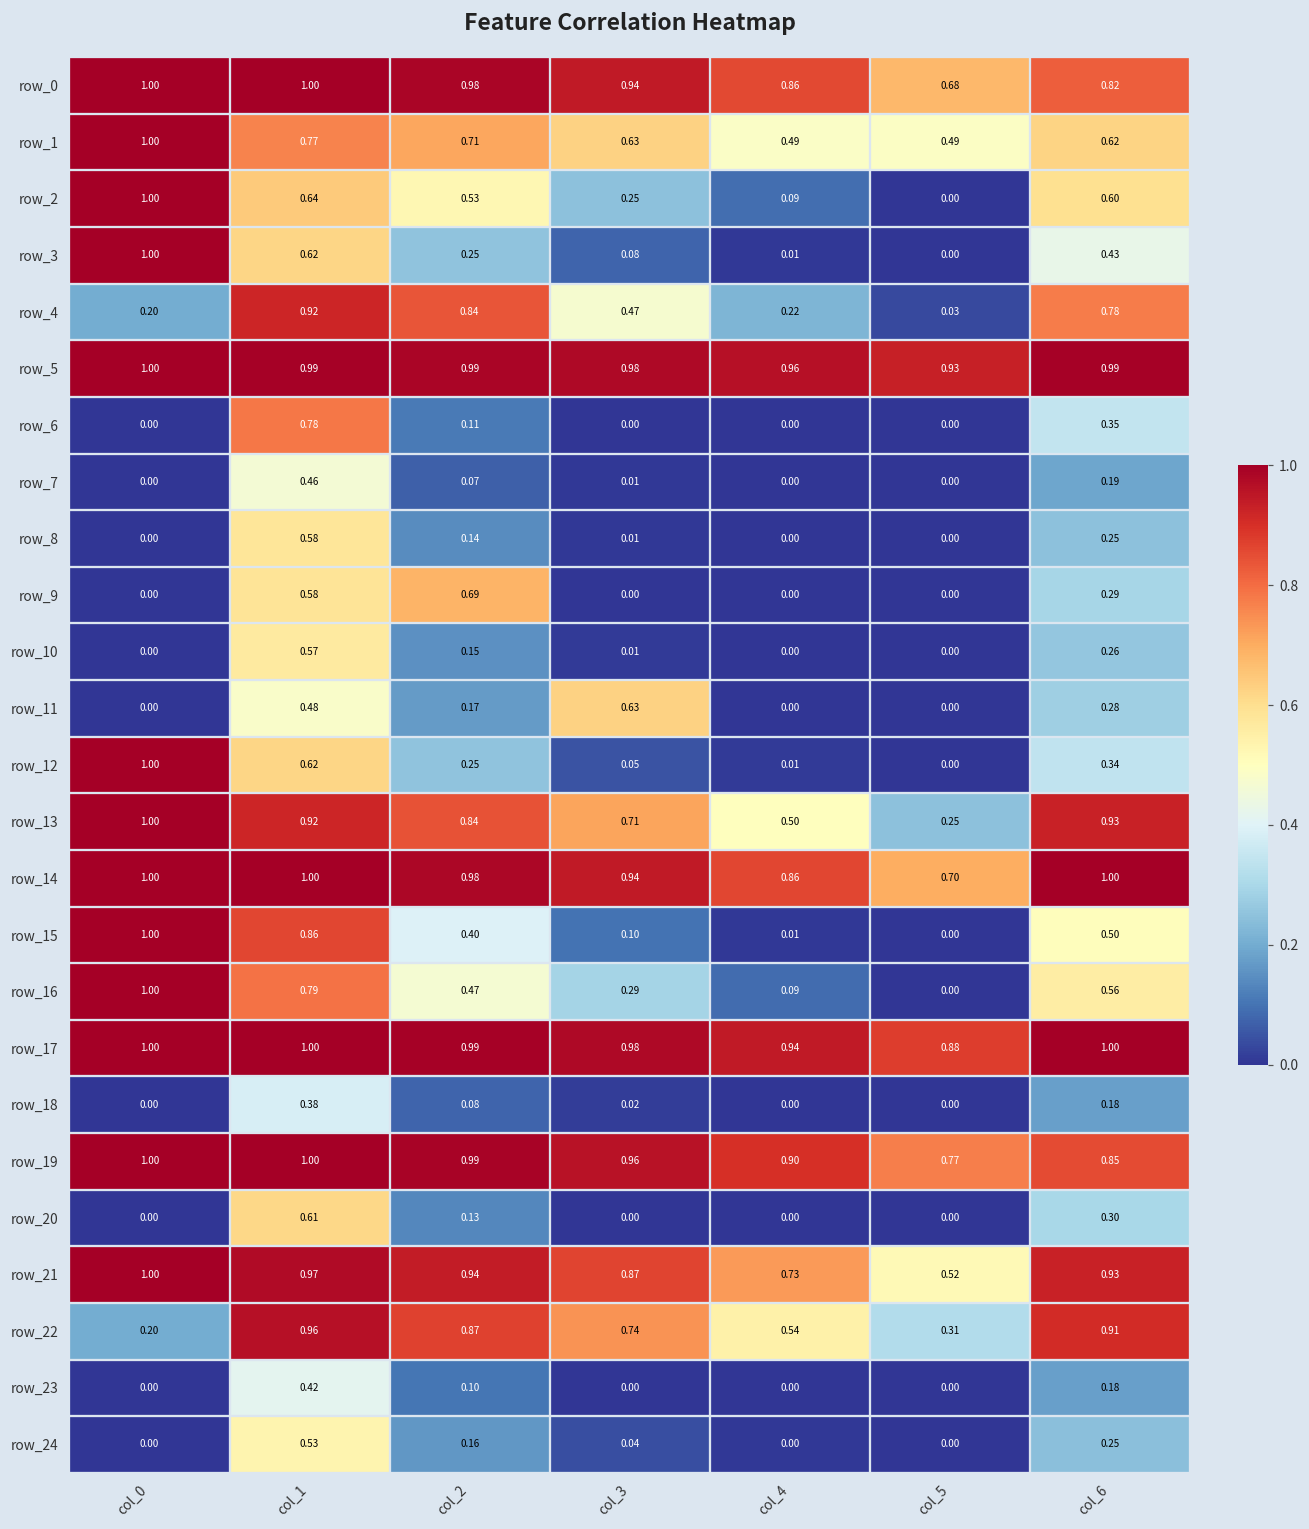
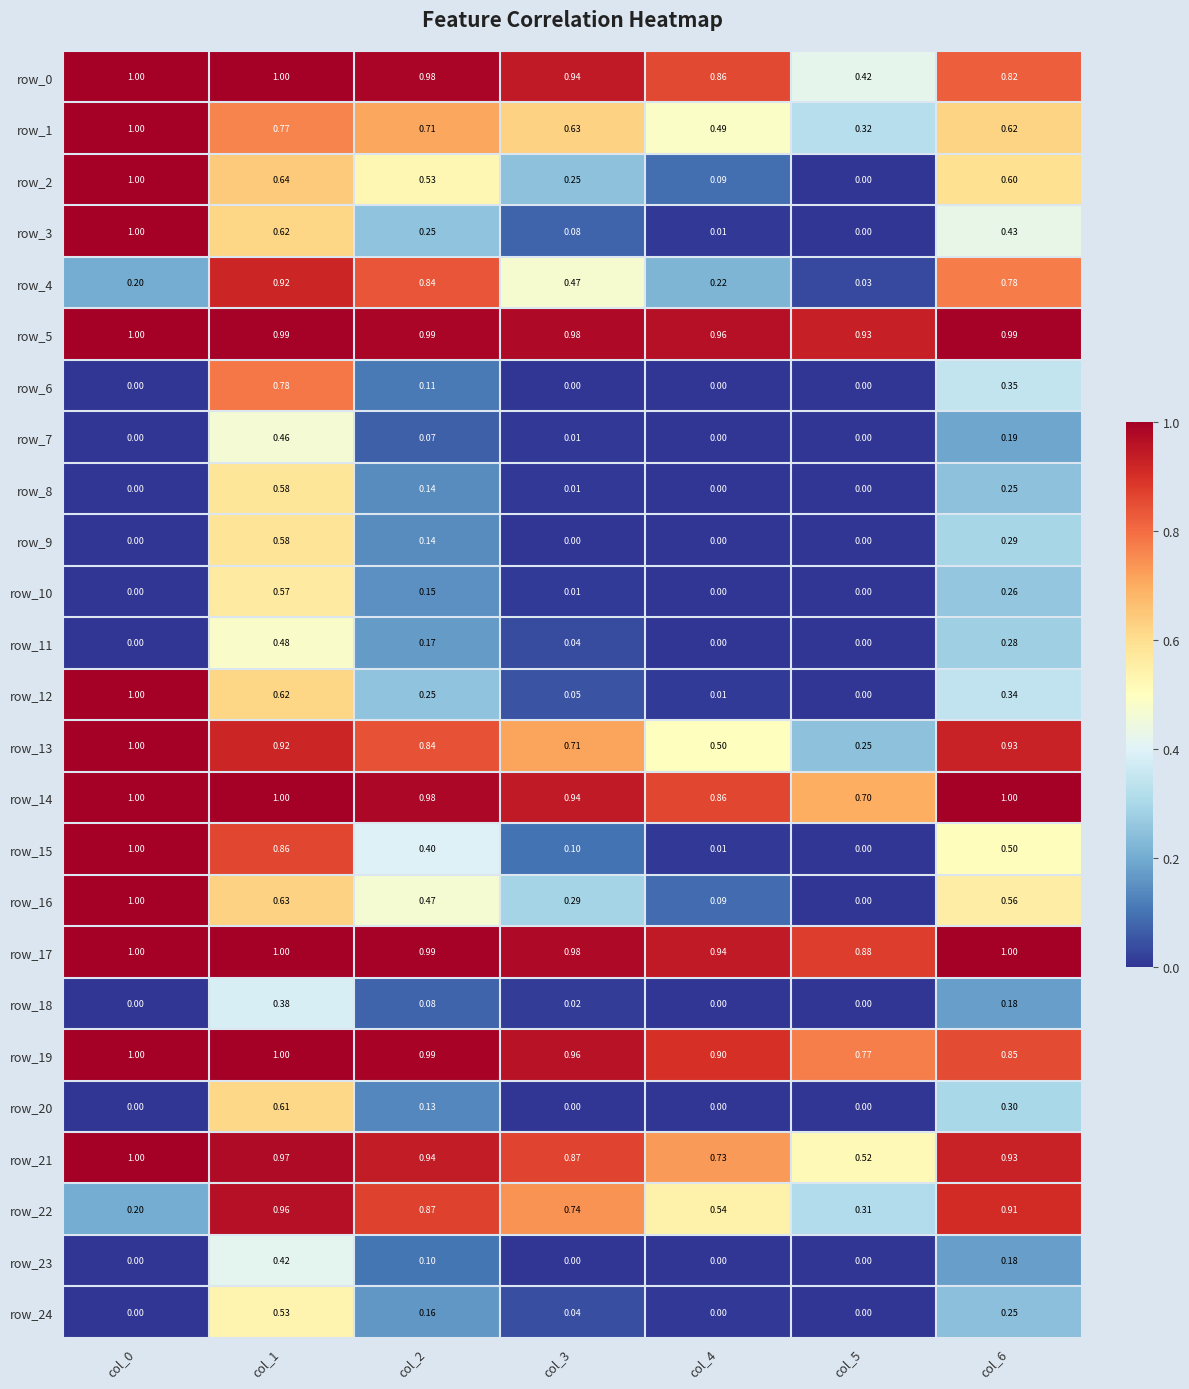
  {
    "row_0": {
      "col_0": 1.00,
      "col_1": 1.00,
      "col_2": 0.98,
      "col_3": 0.94,
      "col_4": 0.86,
-     "col_5": 0.68,
+     "col_5": 0.42,
      "col_6": 0.82
    },
    "row_1": {
      "col_0": 1.00,
      "col_1": 0.77,
      "col_2": 0.71,
      "col_3": 0.63,
      "col_4": 0.49,
-     "col_5": 0.49,
+     "col_5": 0.32,
      "col_6": 0.62
    },
    "row_2": {
      "col_0": 1.00,
      "col_1": 0.64,
      "col_2": 0.53,
      "col_3": 0.25,
      "col_4": 0.09,
      "col_5": 0.00,
      "col_6": 0.60
    },
    "row_3": {
      "col_0": 1.00,
      "col_1": 0.62,
      "col_2": 0.25,
      "col_3": 0.08,
      "col_4": 0.01,
      "col_5": 0.00,
      "col_6": 0.43
    },
    "row_4": {
      "col_0": 0.20,
      "col_1": 0.92,
      "col_2": 0.84,
      "col_3": 0.47,
      "col_4": 0.22,
      "col_5": 0.03,
      "col_6": 0.78
    },
    "row_5": {
      "col_0": 1.00,
      "col_1": 0.99,
      "col_2": 0.99,
      "col_3": 0.98,
      "col_4": 0.96,
      "col_5": 0.93,
      "col_6": 0.99
    },
    "row_6": {
      "col_0": 0.00,
      "col_1": 0.78,
      "col_2": 0.11,
      "col_3": 0.00,
      "col_4": 0.00,
      "col_5": 0.00,
      "col_6": 0.35
    },
    "row_7": {
      "col_0": 0.00,
      "col_1": 0.46,
      "col_2": 0.07,
      "col_3": 0.01,
      "col_4": 0.00,
      "col_5": 0.00,
      "col_6": 0.19
    },
    "row_8": {
      "col_0": 0.00,
      "col_1": 0.58,
      "col_2": 0.14,
      "col_3": 0.01,
      "col_4": 0.00,
      "col_5": 0.00,
      "col_6": 0.25
    },
    "row_9": {
      "col_0": 0.00,
      "col_1": 0.58,
-     "col_2": 0.69,
+     "col_2": 0.14,
      "col_3": 0.00,
      "col_4": 0.00,
      "col_5": 0.00,
      "col_6": 0.29
    },
    "row_10": {
      "col_0": 0.00,
      "col_1": 0.57,
      "col_2": 0.15,
      "col_3": 0.01,
      "col_4": 0.00,
      "col_5": 0.00,
      "col_6": 0.26
    },
    "row_11": {
      "col_0": 0.00,
      "col_1": 0.48,
      "col_2": 0.17,
-     "col_3": 0.63,
+     "col_3": 0.04,
      "col_4": 0.00,
      "col_5": 0.00,
      "col_6": 0.28
    },
    "row_12": {
      "col_0": 1.00,
      "col_1": 0.62,
      "col_2": 0.25,
      "col_3": 0.05,
      "col_4": 0.01,
      "col_5": 0.00,
      "col_6": 0.34
    },
    "row_13": {
      "col_0": 1.00,
      "col_1": 0.92,
      "col_2": 0.84,
      "col_3": 0.71,
      "col_4": 0.50,
      "col_5": 0.25,
      "col_6": 0.93
    },
    "row_14": {
      "col_0": 1.00,
      "col_1": 1.00,
      "col_2": 0.98,
      "col_3": 0.94,
      "col_4": 0.86,
      "col_5": 0.70,
      "col_6": 1.00
    },
    "row_15": {
      "col_0": 1.00,
      "col_1": 0.86,
      "col_2": 0.40,
      "col_3": 0.10,
      "col_4": 0.01,
      "col_5": 0.00,
      "col_6": 0.50
    },
    "row_16": {
      "col_0": 1.00,
-     "col_1": 0.79,
+     "col_1": 0.63,
      "col_2": 0.47,
      "col_3": 0.29,
      "col_4": 0.09,
      "col_5": 0.00,
      "col_6": 0.56
    },
    "row_17": {
      "col_0": 1.00,
      "col_1": 1.00,
      "col_2": 0.99,
      "col_3": 0.98,
      "col_4": 0.94,
      "col_5": 0.88,
      "col_6": 1.00
    },
    "row_18": {
      "col_0": 0.00,
      "col_1": 0.38,
      "col_2": 0.08,
      "col_3": 0.02,
      "col_4": 0.00,
      "col_5": 0.00,
      "col_6": 0.18
    },
    "row_19": {
      "col_0": 1.00,
      "col_1": 1.00,
      "col_2": 0.99,
      "col_3": 0.96,
      "col_4": 0.90,
      "col_5": 0.77,
      "col_6": 0.85
    },
    "row_20": {
      "col_0": 0.00,
      "col_1": 0.61,
      "col_2": 0.13,
      "col_3": 0.00,
      "col_4": 0.00,
      "col_5": 0.00,
      "col_6": 0.30
    },
    "row_21": {
      "col_0": 1.00,
      "col_1": 0.97,
      "col_2": 0.94,
      "col_3": 0.87,
      "col_4": 0.73,
      "col_5": 0.52,
      "col_6": 0.93
    },
    "row_22": {
      "col_0": 0.20,
      "col_1": 0.96,
      "col_2": 0.87,
      "col_3": 0.74,
      "col_4": 0.54,
      "col_5": 0.31,
      "col_6": 0.91
    },
    "row_23": {
      "col_0": 0.00,
      "col_1": 0.42,
      "col_2": 0.10,
      "col_3": 0.00,
      "col_4": 0.00,
      "col_5": 0.00,
      "col_6": 0.18
    },
    "row_24": {
      "col_0": 0.00,
      "col_1": 0.53,
      "col_2": 0.16,
      "col_3": 0.04,
      "col_4": 0.00,
      "col_5": 0.00,
      "col_6": 0.25
    }
  }
